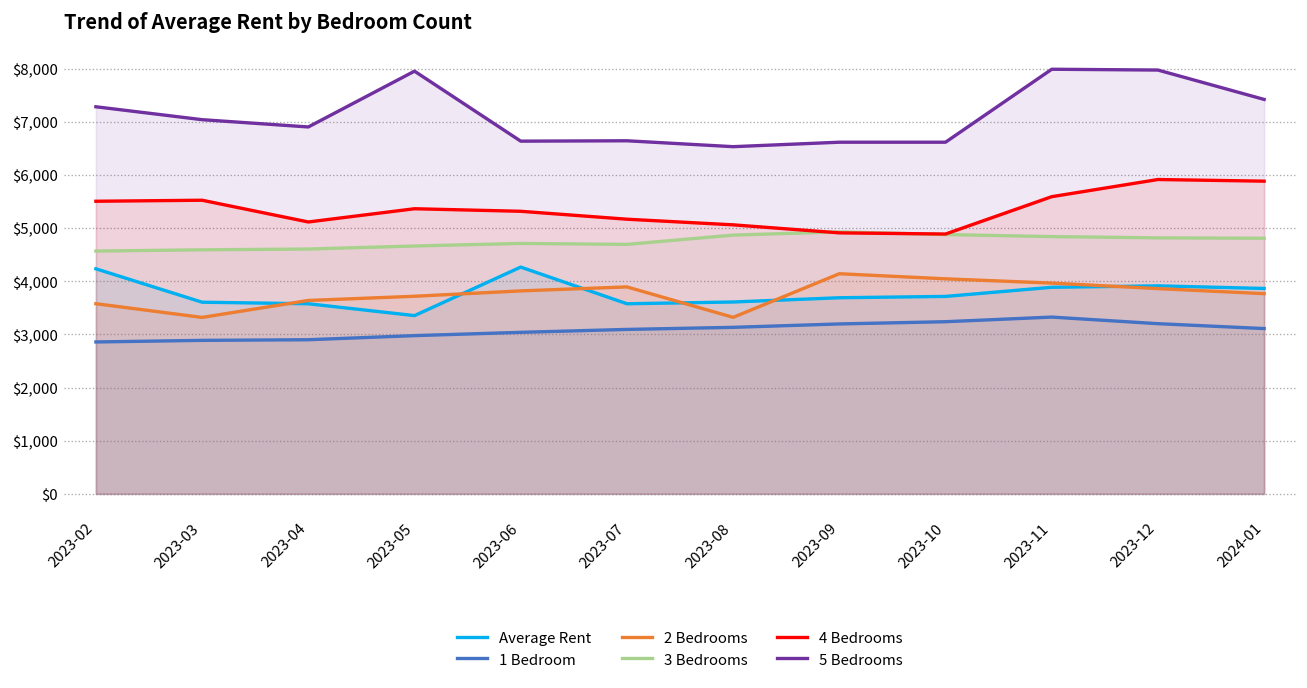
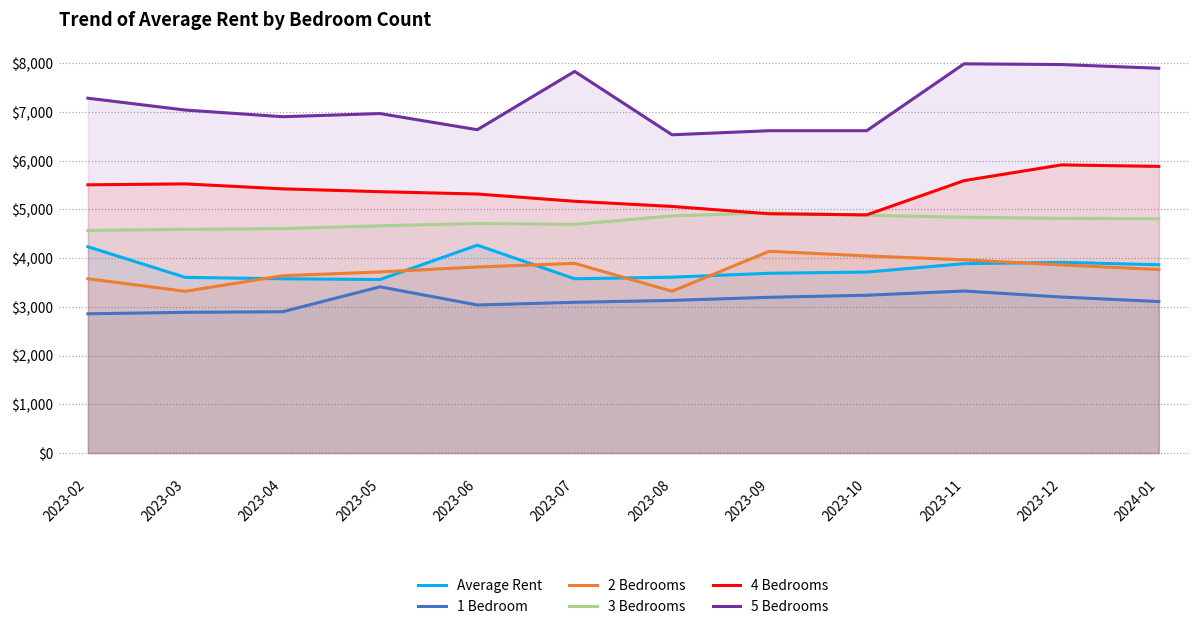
  {
    "Average Rent": {
      "2023-02": "$4,200",
      "2023-03": "$3,600",
      "2023-04": "$3,600",
-     "2023-05": "$3,400",
+     "2023-05": "$3,600",
      "2023-06": "$4,300",
      "2023-07": "$3,600",
      "2023-08": "$3,600",
      "2023-09": "$3,700",
      "2023-10": "$3,700",
      "2023-11": "$3,900",
      "2024-01": "$3,900"
    },
    "1 Bedroom": {
      "2023-02": "$2,900",
      "2023-03": "$2,900",
      "2023-04": "$2,900",
-     "2023-05": "$3,000",
+     "2023-05": "$3,400",
      "2023-06": "$3,000",
      "2023-07": "$3,100",
      "2023-08": "$3,100",
      "2023-09": "$3,200",
      "2023-10": "$3,200",
      "2023-11": "$3,300",
      "2023-12": "$3,200",
      "2024-01": "$3,100"
    },
    "2 Bedrooms": {
      "2023-02": "$3,600",
      "2023-03": "$3,300",
      "2023-04": "$3,600",
      "2023-05": "$3,700",
      "2023-06": "$3,800",
      "2023-07": "$3,900",
      "2023-08": "$3,300",
      "2023-09": "$4,100",
      "2023-10": "$4,000",
      "2023-11": "$4,000",
      "2024-01": "$3,800"
    },
    "3 Bedrooms": {
      "2023-02": "$4,600",
      "2023-03": "$4,600",
      "2023-04": "$4,600",
      "2023-05": "$4,700",
      "2023-06": "$4,700",
      "2023-07": "$4,700",
      "2023-08": "$4,900",
      "2023-11": "$4,800",
      "2023-12": "$4,800",
      "2024-01": "$4,800"
    },
    "4 Bedrooms": {
      "2023-02": "$5,500",
      "2023-03": "$5,500",
-     "2023-04": "$5,100",
+     "2023-04": "$5,400",
      "2023-05": "$5,400",
      "2023-06": "$5,300",
      "2023-07": "$5,200",
      "2023-08": "$5,100",
      "2023-11": "$5,600",
      "2023-12": "$5,900",
      "2024-01": "$5,900"
    },
    "5 Bedrooms": {
      "2023-02": "$7,300",
      "2023-03": "$7,000",
      "2023-04": "$6,900",
-     "2023-05": "$8,000",
+     "2023-05": "$7,000",
      "2023-06": "$6,600",
-     "2023-07": "$6,600",
+     "2023-07": "$7,800",
      "2023-08": "$6,500",
      "2023-09": "$6,600",
      "2023-10": "$6,600",
      "2023-11": "$8,000",
      "2023-12": "$8,000",
-     "2024-01": "$7,400"
+     "2024-01": "$7,900"
    }
  }
